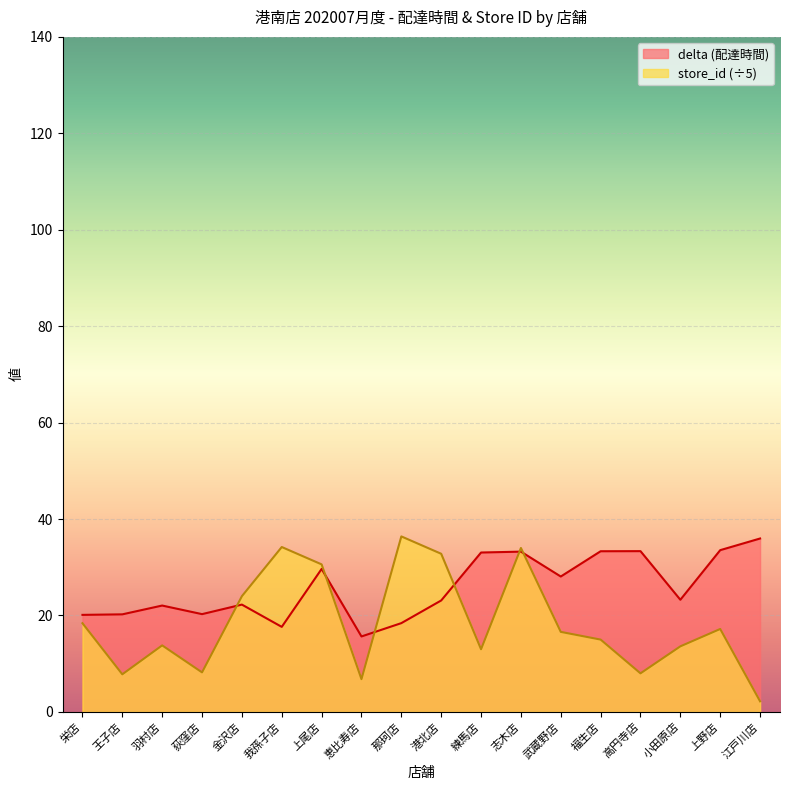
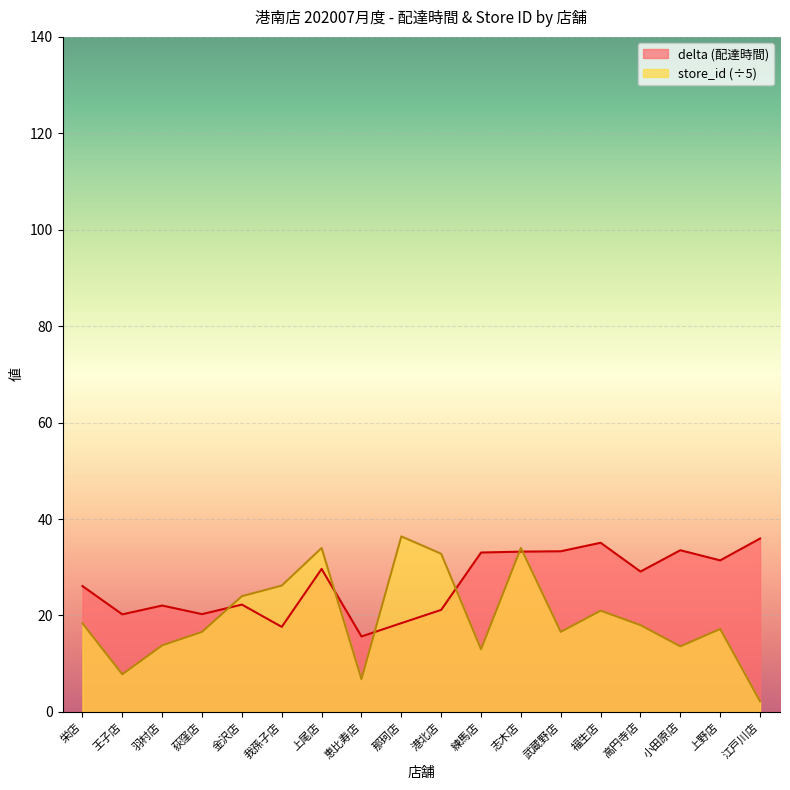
  {
    "delta (配達時間)": {
-     "栄店": 20,
+     "栄店": 26,
      "王子店": 20,
      "羽村店": 22,
      "荻窪店": 20,
      "金沢店": 22,
      "我孫子店": 18,
      "上尾店": 30,
      "恵比寿店": 16,
      "那珂店": 18,
-     "港北店": 23,
+     "港北店": 21,
      "練馬店": 33,
      "志木店": 33,
-     "武蔵野店": 28,
-     "福生店": 33,
-     "高円寺店": 33,
-     "小田原店": 23,
-     "上野店": 34,
+     "武蔵野店": 33,
+     "福生店": 35,
+     "高円寺店": 29,
+     "小田原店": 34,
+     "上野店": 31,
      "江戸川店": 36
    },
    "store_id (÷5)": {
      "栄店": 18,
      "王子店": 8,
      "羽村店": 14,
-     "荻窪店": 8,
+     "荻窪店": 17,
      "金沢店": 24,
-     "我孫子店": 34,
-     "上尾店": 31,
+     "我孫子店": 26,
+     "上尾店": 34,
      "恵比寿店": 7,
      "那珂店": 36,
      "港北店": 33,
      "練馬店": 13,
      "志木店": 34,
      "武蔵野店": 17,
-     "福生店": 15,
-     "高円寺店": 8,
+     "福生店": 21,
+     "高円寺店": 18,
      "小田原店": 14,
      "上野店": 17,
      "江戸川店": 2
    }
  }
